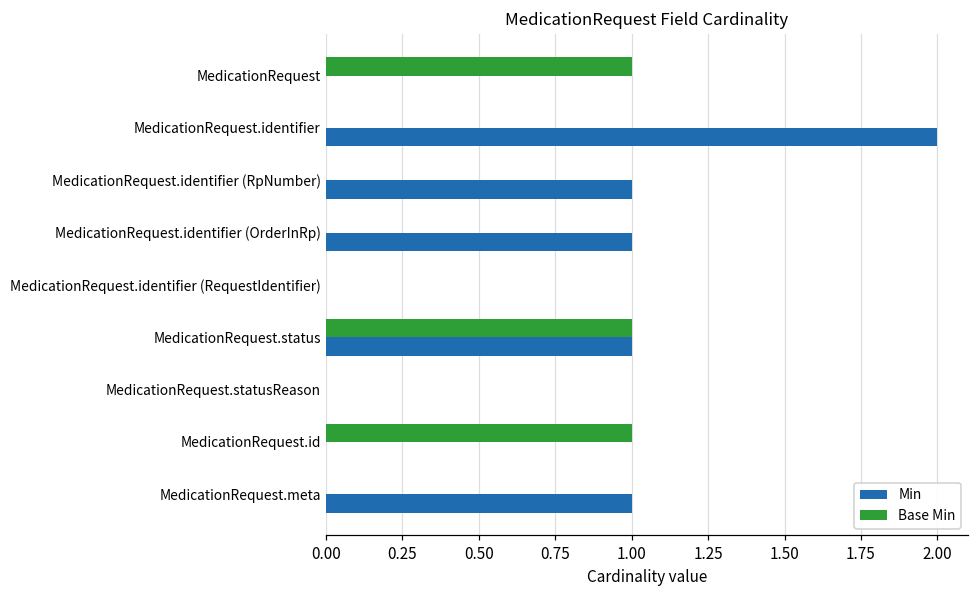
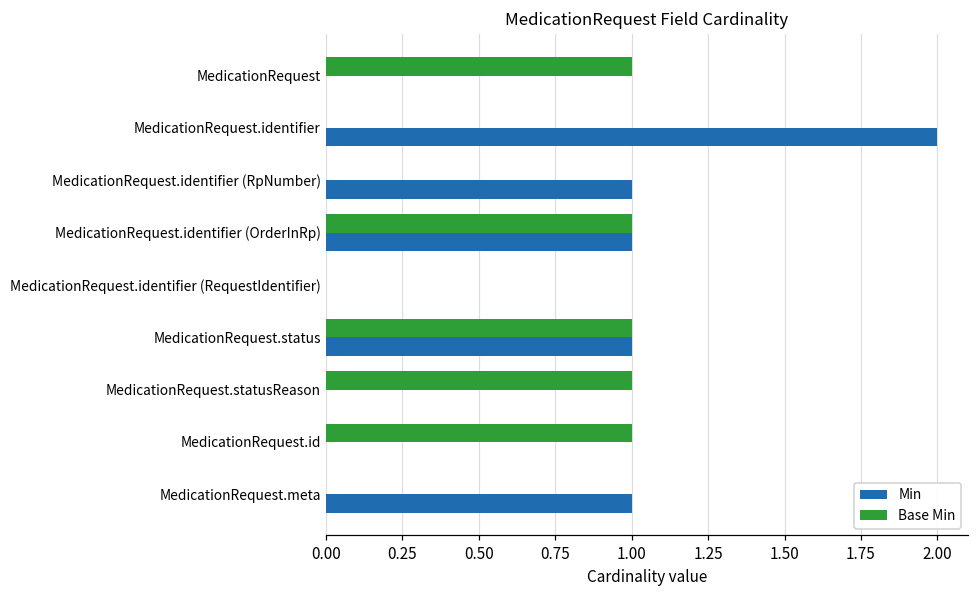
  {
    "Min": {
      "MedicationRequest": 0,
      "MedicationRequest.identifier": 2,
      "MedicationRequest.identifier (RpNumber)": 1,
      "MedicationRequest.identifier (OrderInRp)": 1,
      "MedicationRequest.identifier (RequestIdentifier)": 0,
      "MedicationRequest.status": 1,
      "MedicationRequest.statusReason": 0,
      "MedicationRequest.id": 0,
      "MedicationRequest.meta": 1
    },
    "Base Min": {
      "MedicationRequest": 1,
      "MedicationRequest.identifier": 0,
      "MedicationRequest.identifier (RpNumber)": 0,
-     "MedicationRequest.identifier (OrderInRp)": 0,
+     "MedicationRequest.identifier (OrderInRp)": 1,
      "MedicationRequest.identifier (RequestIdentifier)": 0,
      "MedicationRequest.status": 1,
-     "MedicationRequest.statusReason": 0,
+     "MedicationRequest.statusReason": 1,
      "MedicationRequest.id": 1,
      "MedicationRequest.meta": 0
    }
  }
